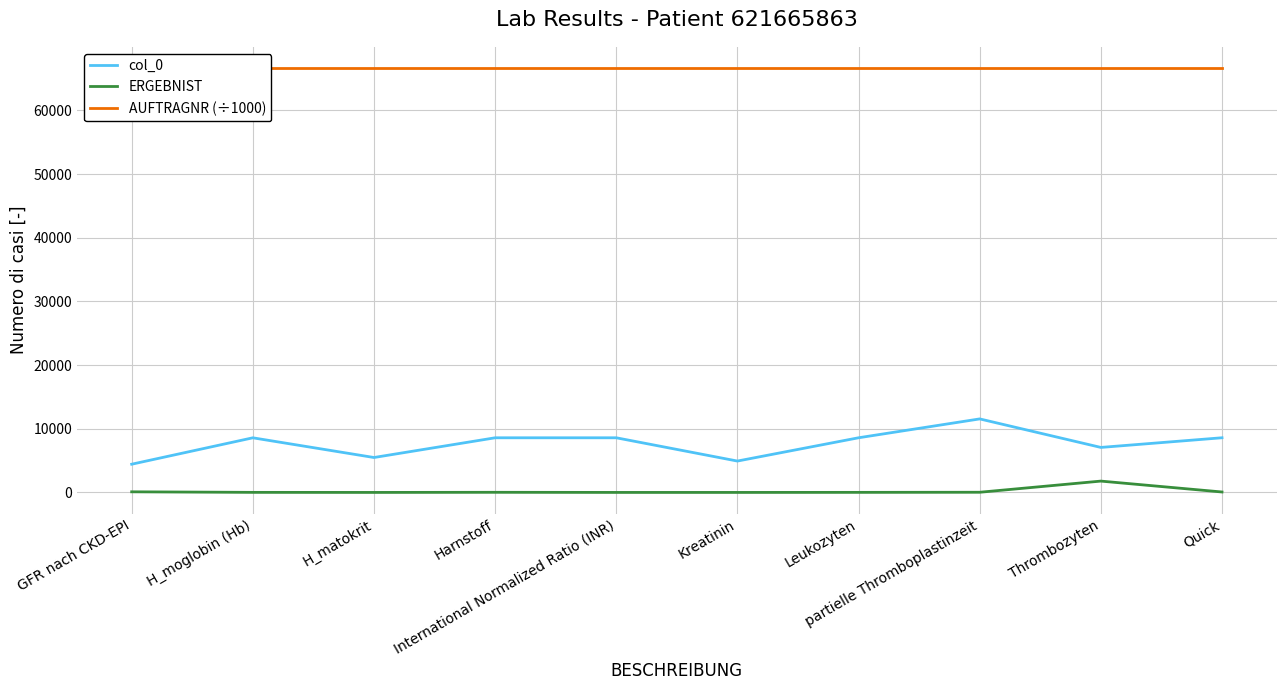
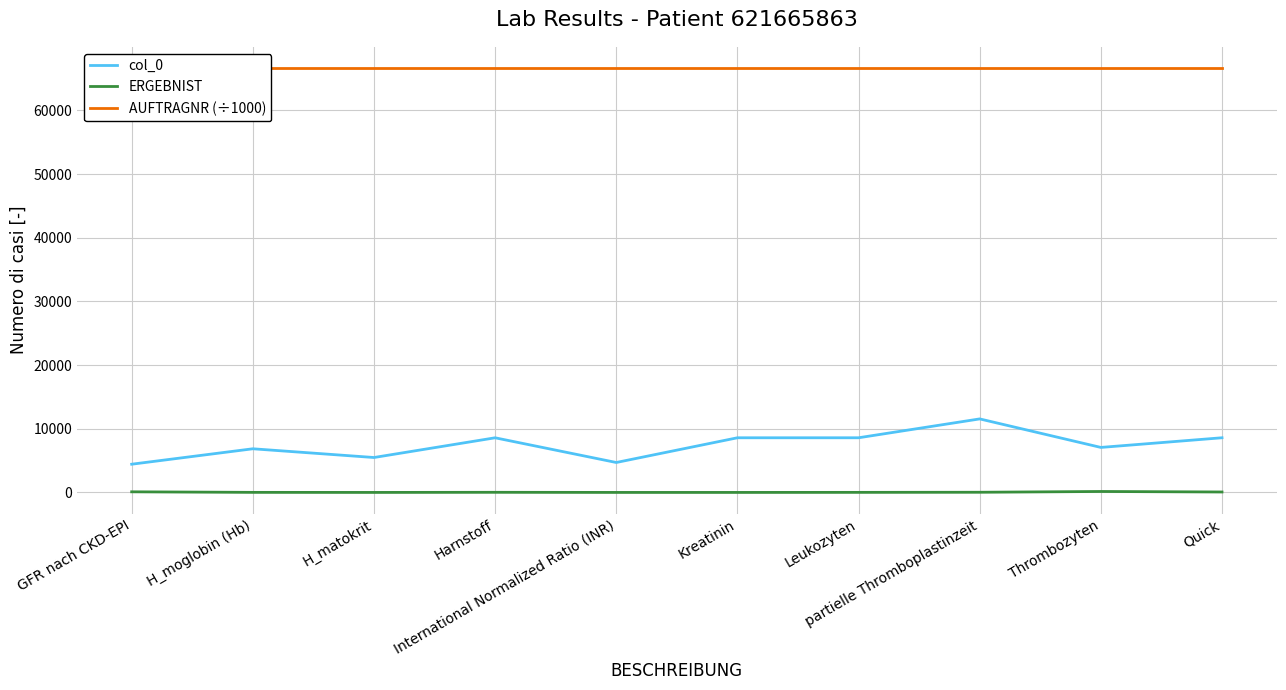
  {
    "col_0": {
      "GFR nach CKD-EPI": 4000,
-     "H_moglobin (Hb)": 9000,
+     "H_moglobin (Hb)": 7000,
      "H_matokrit": 5000,
      "Harnstoff": 9000,
-     "International Normalized Ratio (INR)": 9000,
-     "Kreatinin": 5000,
+     "International Normalized Ratio (INR)": 5000,
+     "Kreatinin": 9000,
      "Leukozyten": 9000,
      "partielle Thromboplastinzeit": 12000,
      "Thrombozyten": 7000,
      "Quick": 9000
    },
    "ERGEBNIST": {
      "GFR nach CKD-EPI": 0,
      "H_moglobin (Hb)": 0,
      "H_matokrit": 0,
      "Harnstoff": 0,
      "International Normalized Ratio (INR)": 0,
      "Kreatinin": 0,
      "Leukozyten": 0,
      "partielle Thromboplastinzeit": 0,
-     "Thrombozyten": 2000,
+     "Thrombozyten": 0,
      "Quick": 0
    },
    "AUFTRAGNR (÷1000)": {
      "H_matokrit": 67000,
      "Harnstoff": 67000,
      "International Normalized Ratio (INR)": 67000,
      "Kreatinin": 67000,
      "Leukozyten": 67000,
      "partielle Thromboplastinzeit": 67000,
      "Thrombozyten": 67000,
      "Quick": 67000
    }
  }
